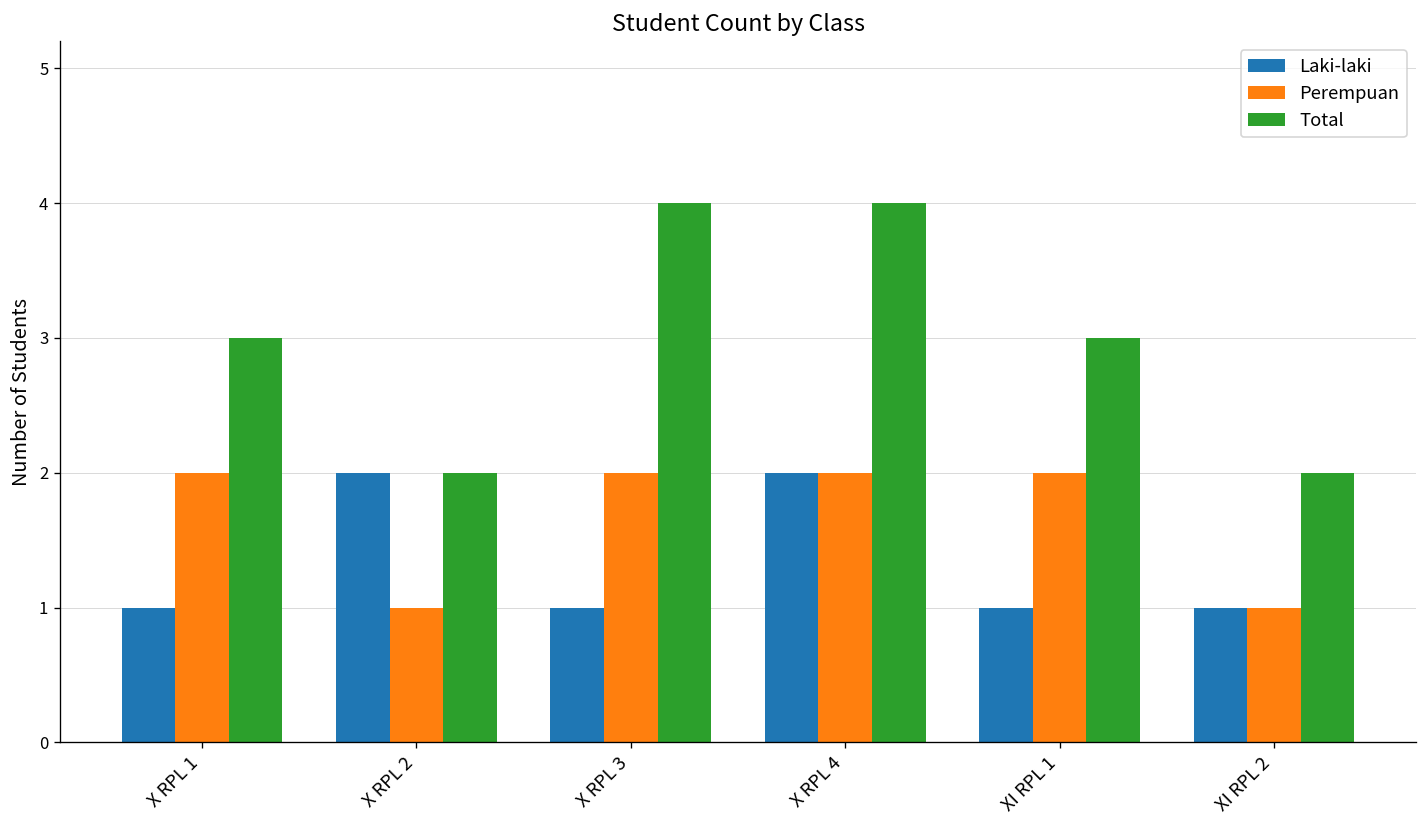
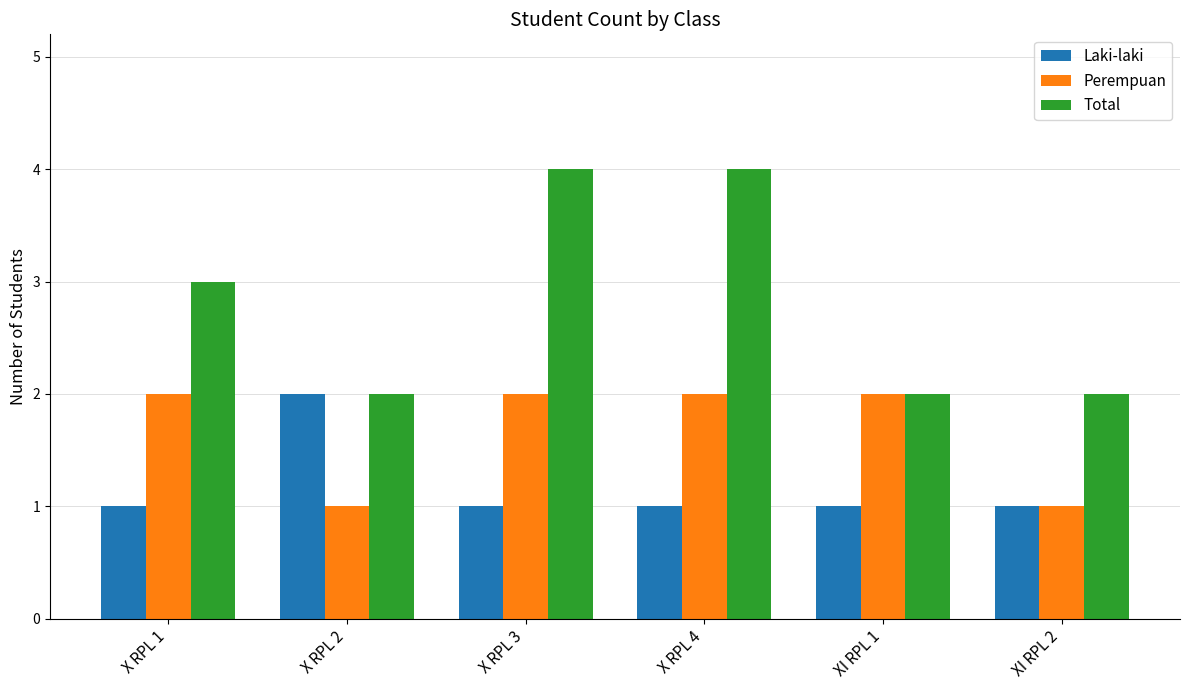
  {
    "Laki-laki": {
      "X RPL 1": 1,
      "X RPL 2": 2,
      "X RPL 3": 1,
-     "X RPL 4": 2,
+     "X RPL 4": 1,
      "XI RPL 1": 1,
      "XI RPL 2": 1
    },
    "Perempuan": {
      "X RPL 1": 2,
      "X RPL 2": 1,
      "X RPL 3": 2,
      "X RPL 4": 2,
      "XI RPL 1": 2,
      "XI RPL 2": 1
    },
    "Total": {
      "X RPL 1": 3,
      "X RPL 2": 2,
      "X RPL 3": 4,
      "X RPL 4": 4,
-     "XI RPL 1": 3,
+     "XI RPL 1": 2,
      "XI RPL 2": 2
    }
  }
